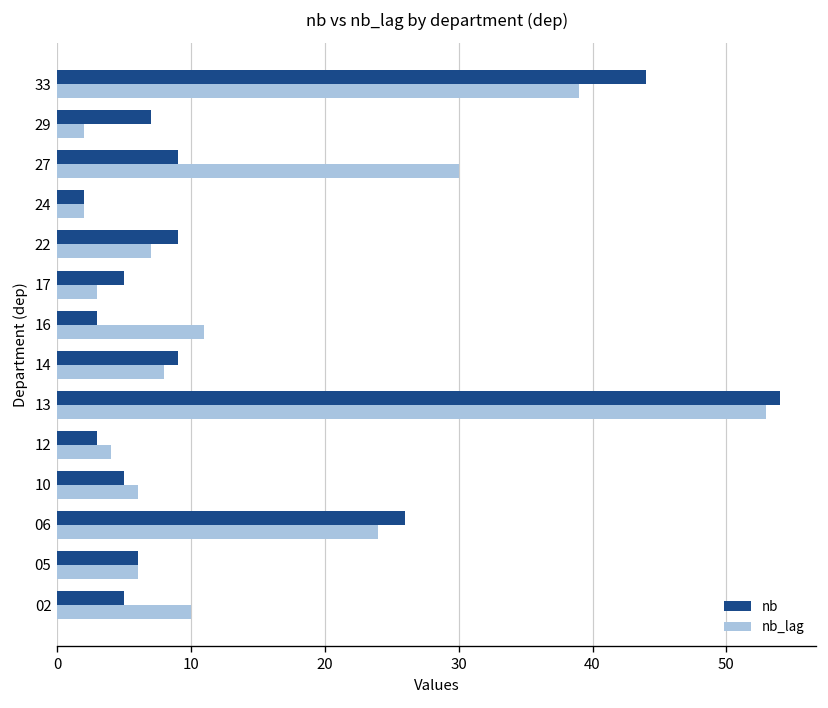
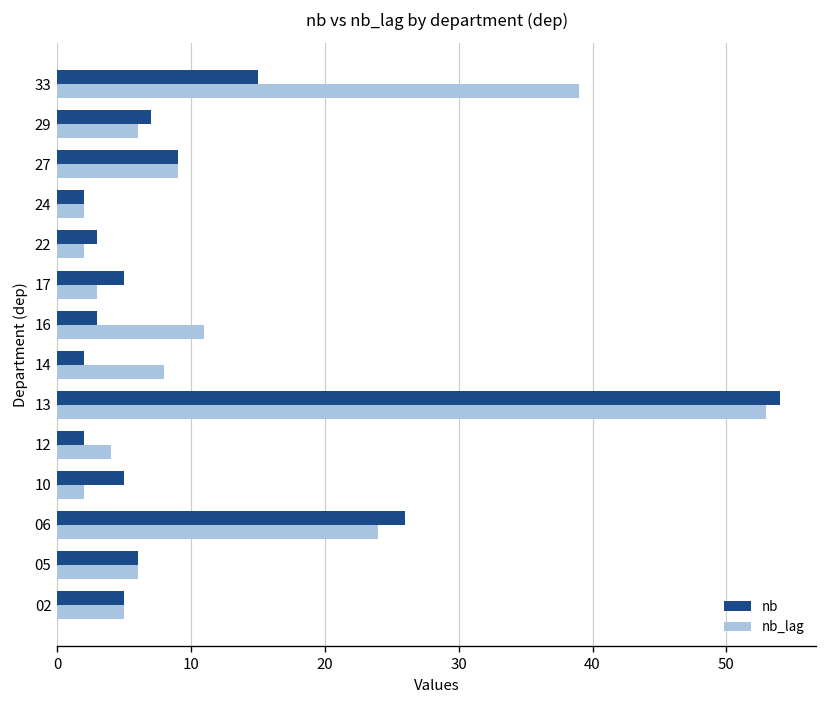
  {
    "nb": {
-     "33": 44,
+     "33": 15,
      "29": 7,
      "27": 9,
      "24": 2,
-     "22": 9,
+     "22": 3,
      "17": 5,
      "16": 3,
-     "14": 9,
+     "14": 2,
      "13": 54,
-     "12": 3,
+     "12": 2,
      "10": 5,
      "06": 26,
      "05": 6,
      "02": 5
    },
    "nb_lag": {
      "33": 39,
-     "29": 2,
-     "27": 30,
+     "29": 6,
+     "27": 9,
      "24": 2,
-     "22": 7,
+     "22": 2,
      "17": 3,
      "16": 11,
      "14": 8,
      "13": 53,
      "12": 4,
-     "10": 6,
+     "10": 2,
      "06": 24,
      "05": 6,
-     "02": 10
+     "02": 5
    }
  }
